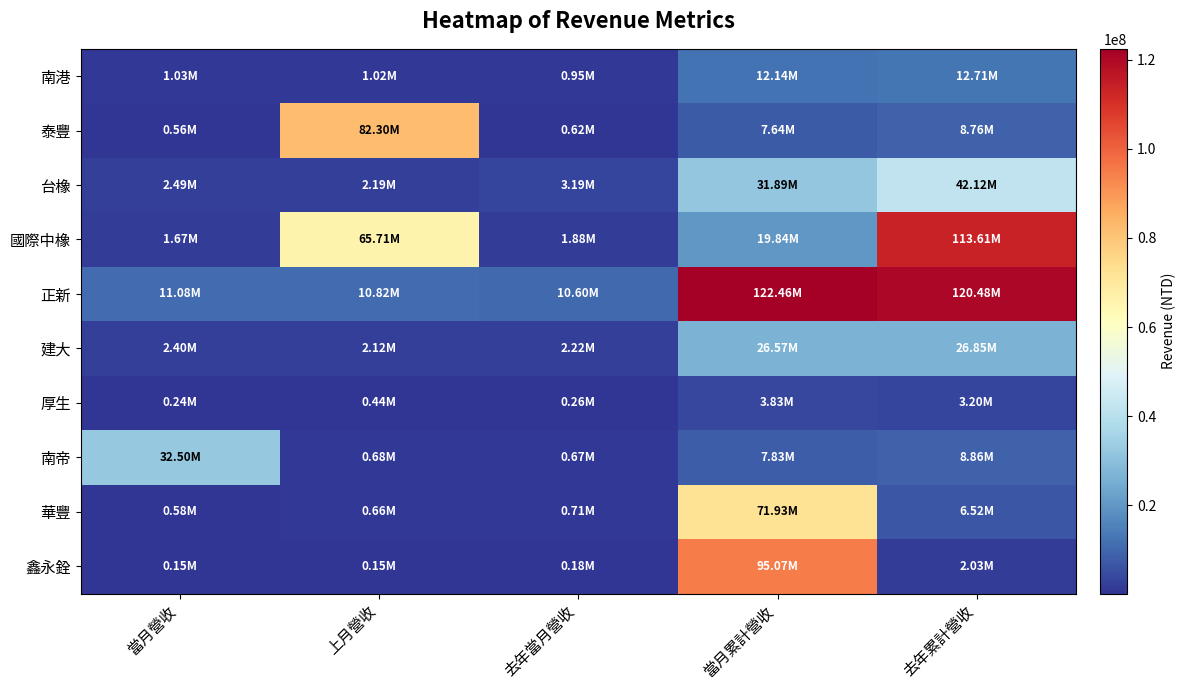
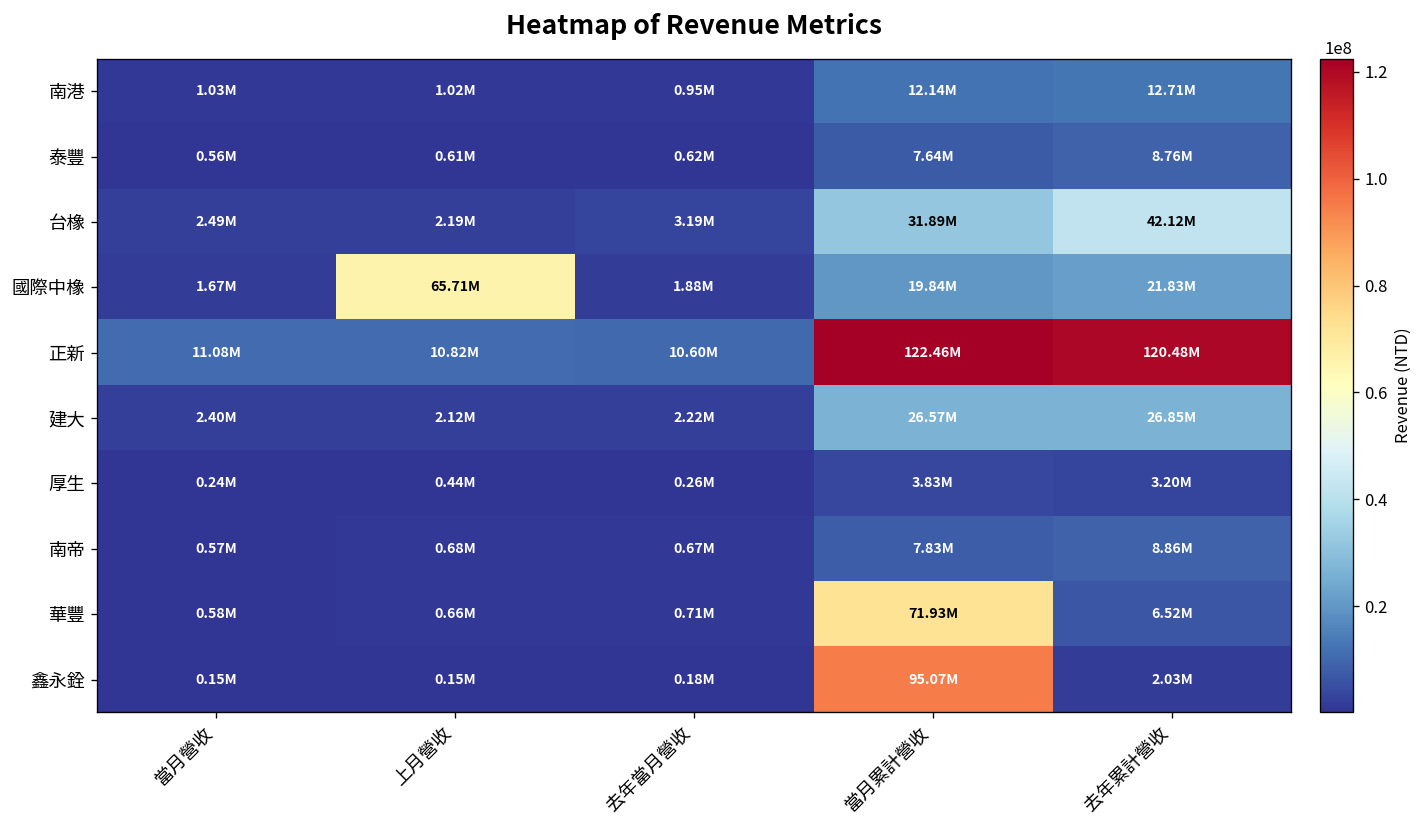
  {
    "南港": {
      "當月營收": "1.03M",
      "上月營收": "1.02M",
      "去年當月營收": "0.95M",
      "當月累計營收": "12.14M",
      "去年累計營收": "12.71M"
    },
    "泰豐": {
      "當月營收": "0.56M",
-     "上月營收": "82.30M",
+     "上月營收": "0.61M",
      "去年當月營收": "0.62M",
      "當月累計營收": "7.64M",
      "去年累計營收": "8.76M"
    },
    "台橡": {
      "當月營收": "2.49M",
      "上月營收": "2.19M",
      "去年當月營收": "3.19M",
      "當月累計營收": "31.89M",
      "去年累計營收": "42.12M"
    },
    "國際中橡": {
      "當月營收": "1.67M",
      "上月營收": "65.71M",
      "去年當月營收": "1.88M",
      "當月累計營收": "19.84M",
-     "去年累計營收": "113.61M"
+     "去年累計營收": "21.83M"
    },
    "正新": {
      "當月營收": "11.08M",
      "上月營收": "10.82M",
      "去年當月營收": "10.60M",
      "當月累計營收": "122.46M",
      "去年累計營收": "120.48M"
    },
    "建大": {
      "當月營收": "2.40M",
      "上月營收": "2.12M",
      "去年當月營收": "2.22M",
      "當月累計營收": "26.57M",
      "去年累計營收": "26.85M"
    },
    "厚生": {
      "當月營收": "0.24M",
      "上月營收": "0.44M",
      "去年當月營收": "0.26M",
      "當月累計營收": "3.83M",
      "去年累計營收": "3.20M"
    },
    "南帝": {
-     "當月營收": "32.50M",
+     "當月營收": "0.57M",
      "上月營收": "0.68M",
      "去年當月營收": "0.67M",
      "當月累計營收": "7.83M",
      "去年累計營收": "8.86M"
    },
    "華豐": {
      "當月營收": "0.58M",
      "上月營收": "0.66M",
      "去年當月營收": "0.71M",
      "當月累計營收": "71.93M",
      "去年累計營收": "6.52M"
    },
    "鑫永銓": {
      "當月營收": "0.15M",
      "上月營收": "0.15M",
      "去年當月營收": "0.18M",
      "當月累計營收": "95.07M",
      "去年累計營收": "2.03M"
    }
  }
